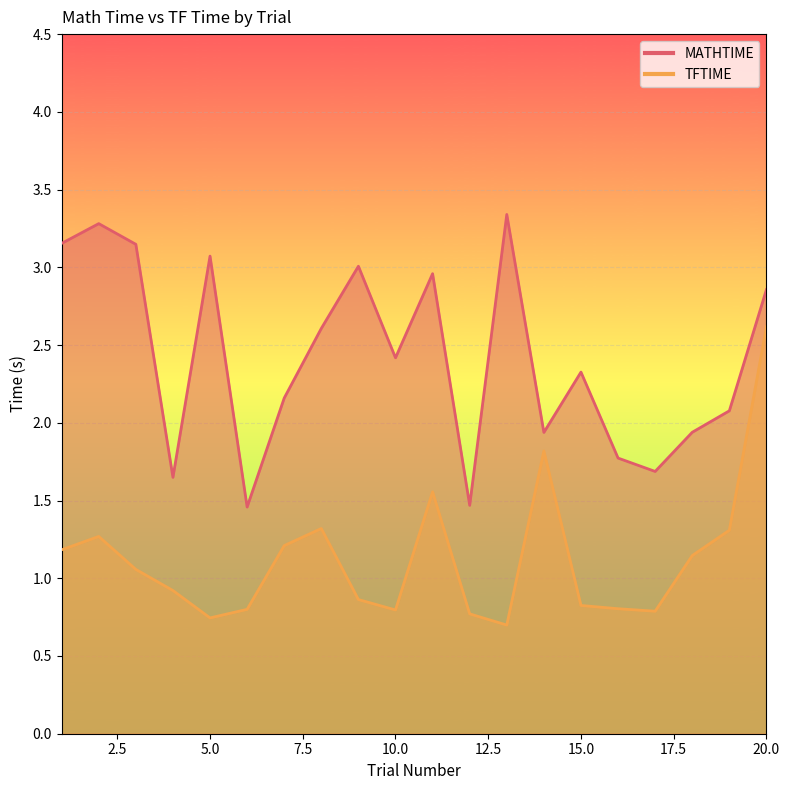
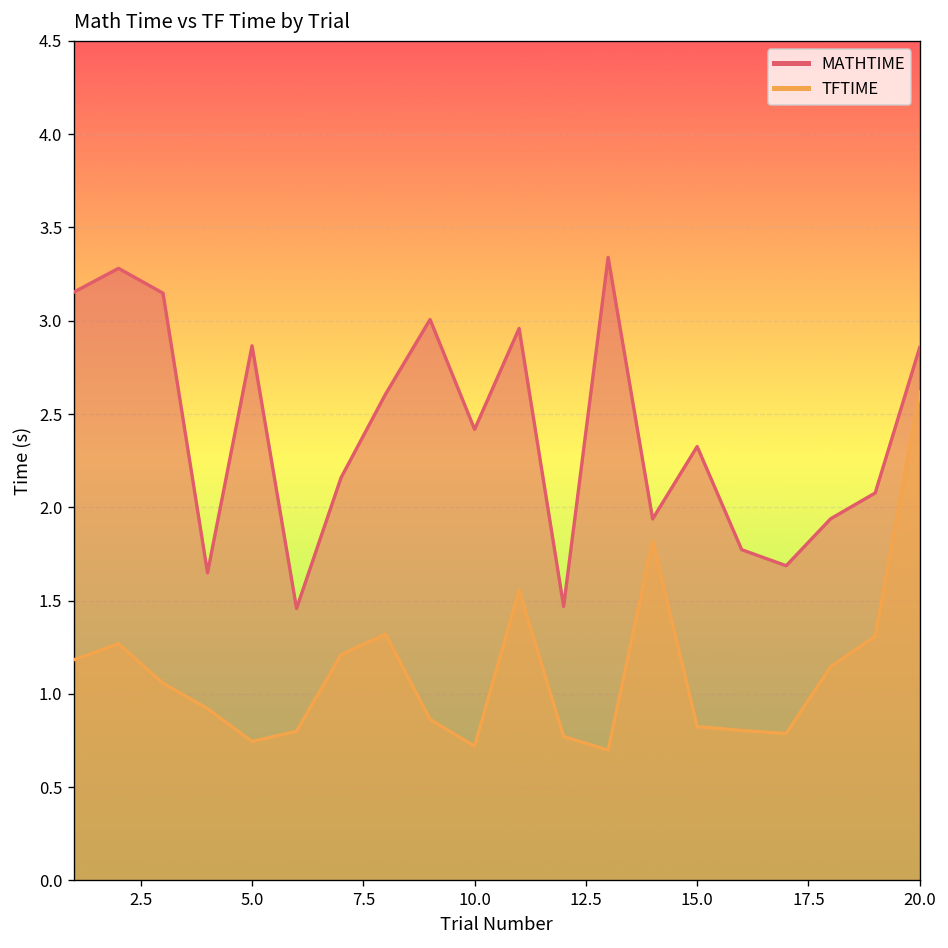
  {
    "MATHTIME": {
-     "5.0": 3.07,
+     "5.0": 2.87,
      "10.0": 2.42,
      "15.0": 2.33,
      "20.0": 2.86
    },
    "TFTIME": {
      "5.0": 0.75,
-     "10.0": 0.80,
+     "10.0": 0.72,
      "15.0": 0.83,
      "20.0": 2.62
    }
  }
